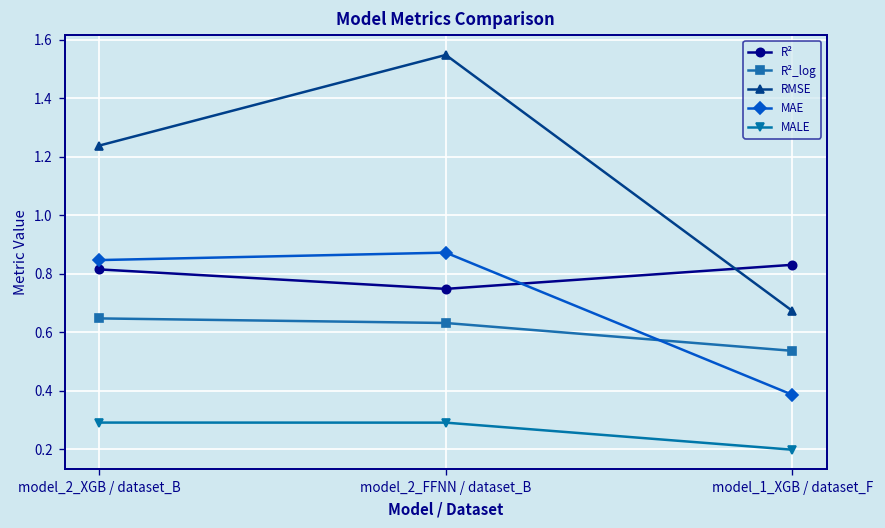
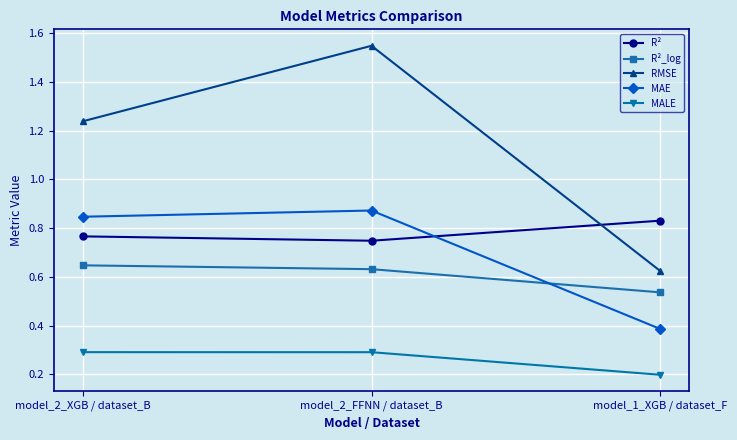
  {
    "R²": {
-     "model_2_XGB / dataset_B": 0.81,
+     "model_2_XGB / dataset_B": 0.77,
      "model_2_FFNN / dataset_B": 0.75,
      "model_1_XGB / dataset_F": 0.83
    },
    "RMSE": {
      "model_2_XGB / dataset_B": 1.24,
      "model_2_FFNN / dataset_B": 1.55,
-     "model_1_XGB / dataset_F": 0.67
+     "model_1_XGB / dataset_F": 0.62
    }
  }
